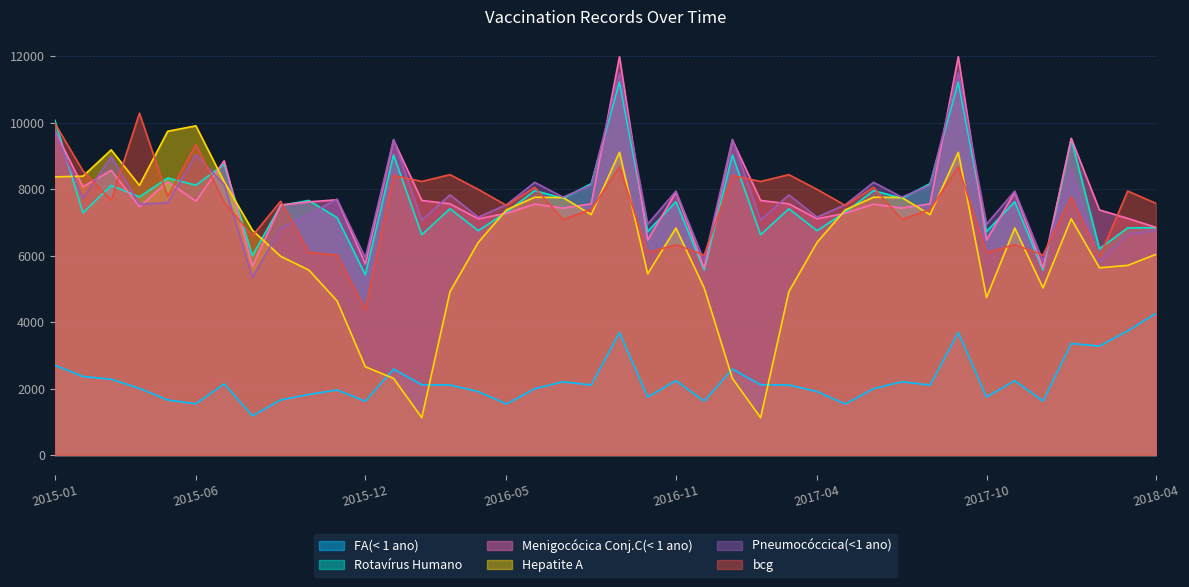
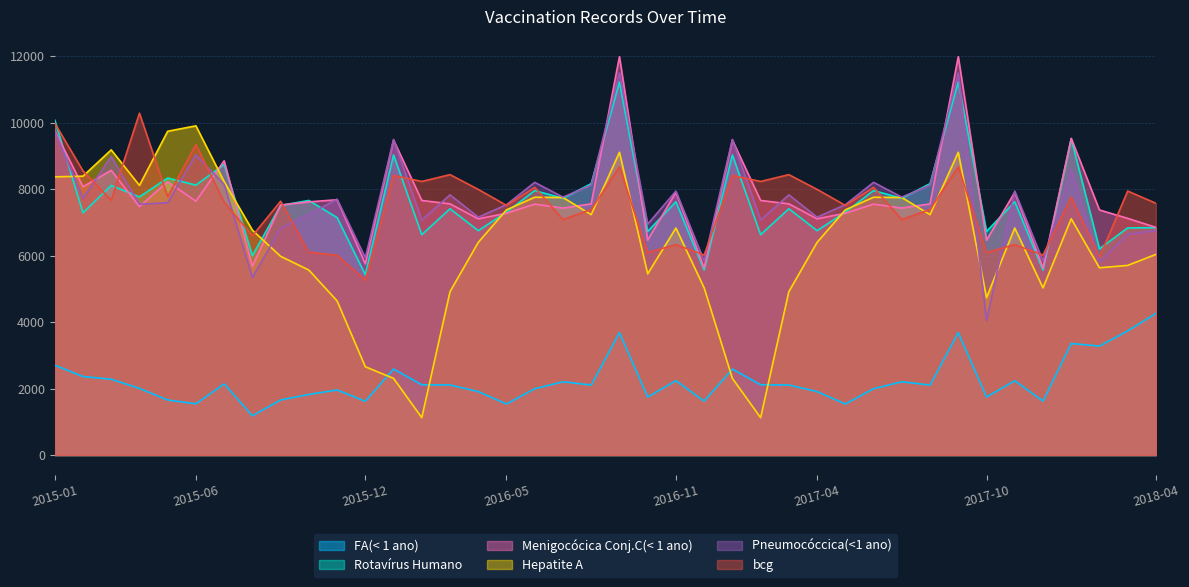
  {
    "Menigocócica Conj.C(< 1 ano)": {
      "2015-06": 7600,
      "2015-12": 5800,
      "2017-10": 6500
    },
    "Hepatite A": {
      "2015-01": 8400,
      "2015-06": 9900,
      "2015-12": 2700,
      "2016-11": 6800,
      "2017-04": 6400,
      "2017-10": 4700,
      "2018-04": 6000
    },
    "Pneumocóccica(<1 ano)": {
      "2015-06": 9000,
      "2015-12": 5900,
-     "2017-10": 6900,
+     "2017-10": 4100,
      "2018-04": 6800
    },
    "bcg": {
      "2015-01": 10000,
      "2015-06": 9300,
-     "2015-12": 4400,
+     "2015-12": 5300,
      "2016-11": 6300,
      "2017-04": 8000,
      "2017-10": 6100,
      "2018-04": 7600
    }
  }
